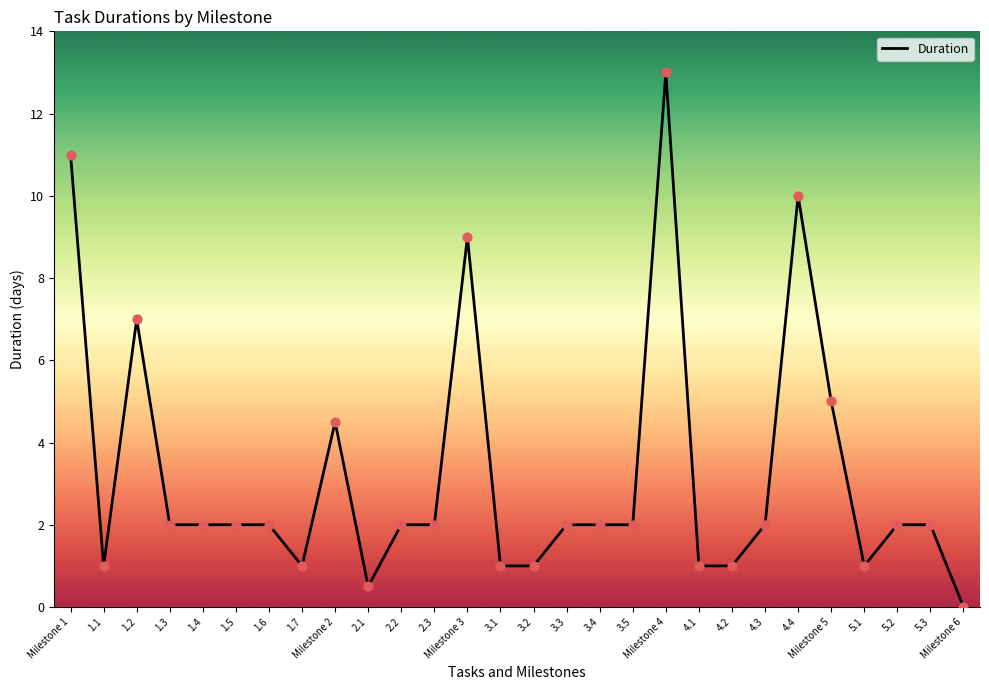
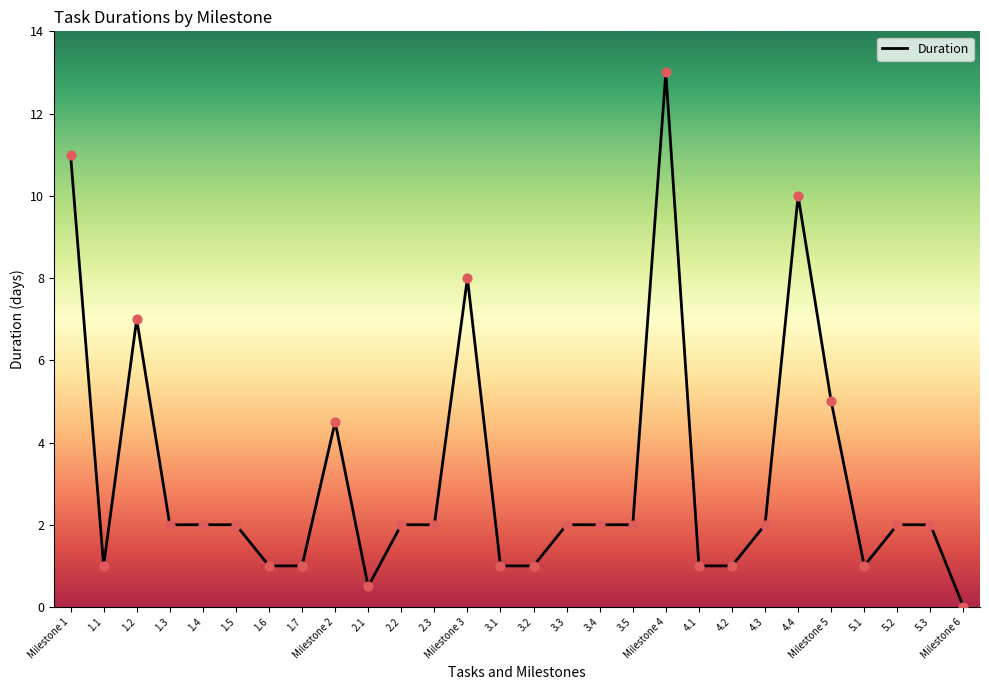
  {
    "Milestone 1": 11,
    "1.1": 1,
    "1.2": 7,
    "1.3": 2,
    "1.4": 2,
    "1.5": 2,
-   "1.6": 2,
+   "1.6": 1,
    "1.7": 1,
    "Milestone 2": 4.5,
    "2.1": 0.5,
    "2.2": 2,
    "2.3": 2,
-   "Milestone 3": 9,
+   "Milestone 3": 8,
    "3.1": 1,
    "3.2": 1,
    "3.3": 2,
    "3.4": 2,
    "3.5": 2,
    "Milestone 4": 13,
    "4.1": 1,
    "4.2": 1,
    "4.3": 2,
    "4.4": 10,
    "Milestone 5": 5,
    "5.1": 1,
    "5.2": 2,
    "5.3": 2,
    "Milestone 6": 0
  }
